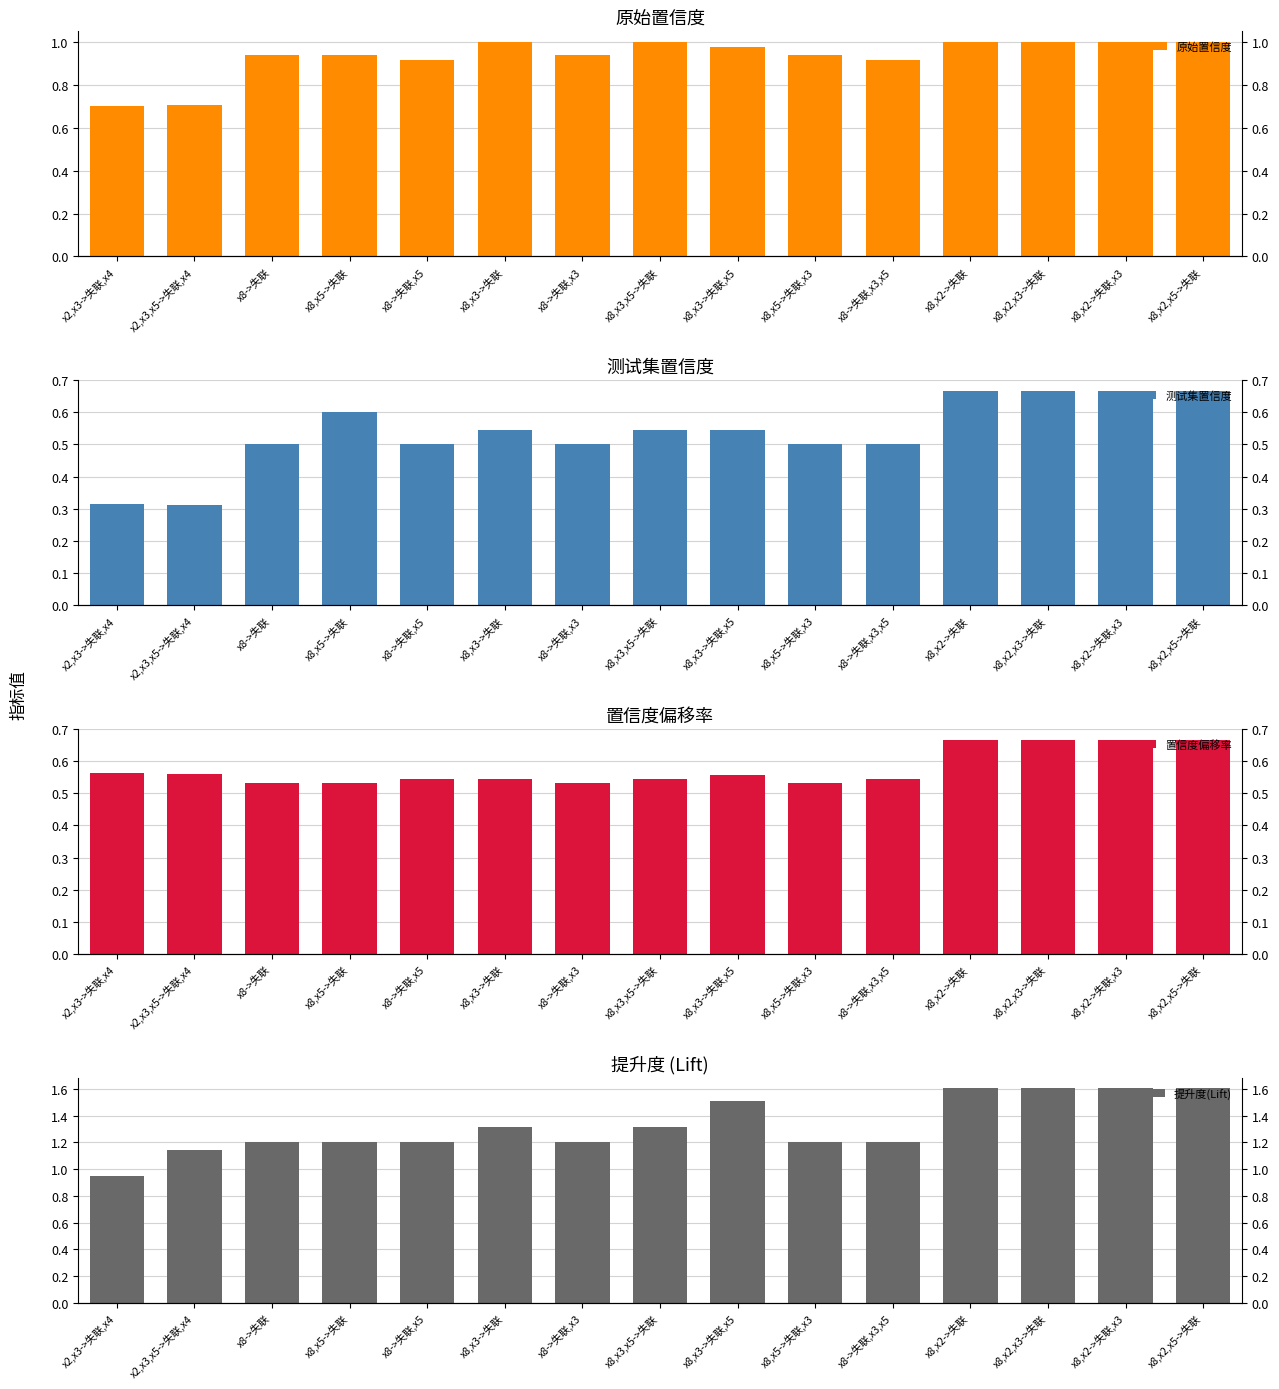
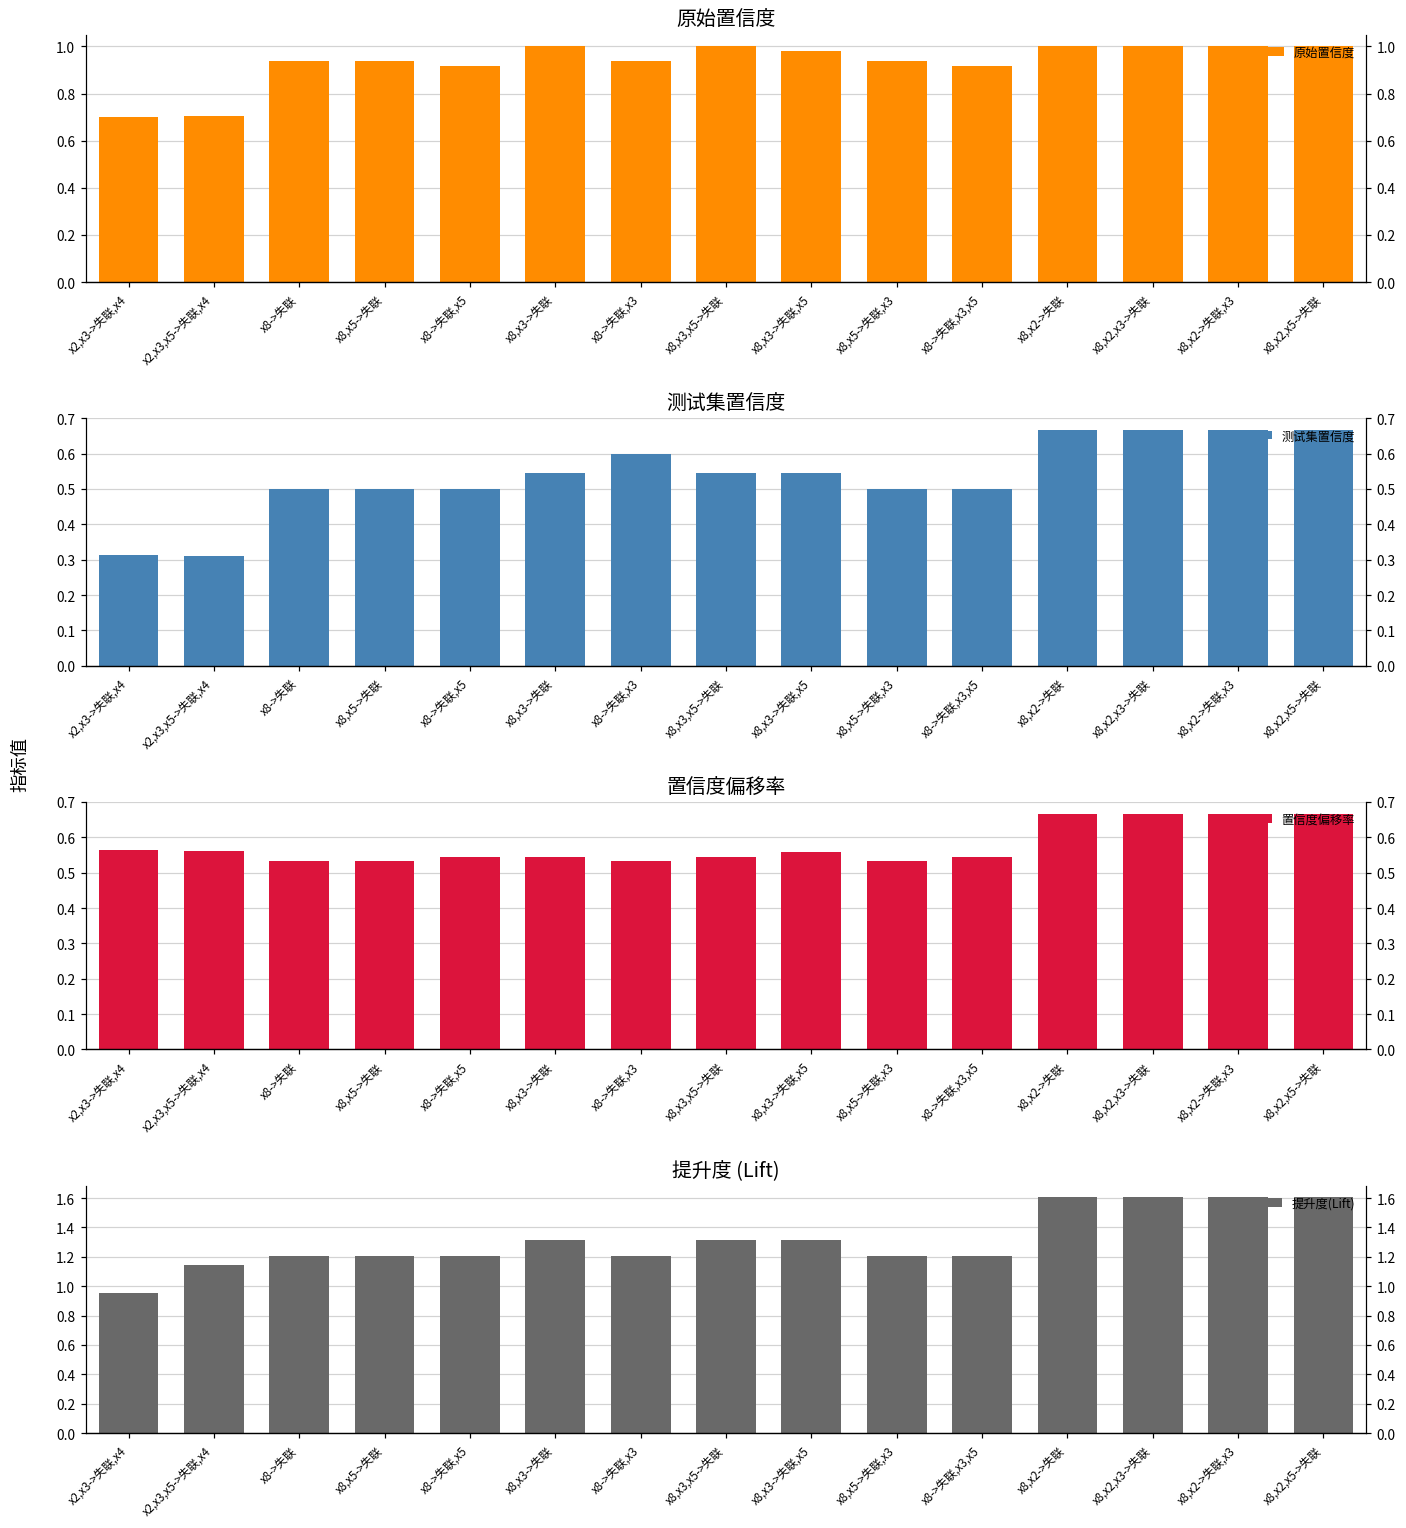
  {
    "原始置信度": {
      "x2,x3->失联,x4": 0.70,
      "x2,x3,x5->失联,x4": 0.70,
      "x8->失联": 0.94,
      "x8,x5->失联": 0.94,
      "x8->失联,x5": 0.92,
      "x8,x3->失联": 1.00,
      "x8->失联,x3": 0.94,
      "x8,x3,x5->失联": 1.00,
      "x8,x3->失联,x5": 0.98,
      "x8,x5->失联,x3": 0.94,
      "x8->失联,x3,x5": 0.92,
      "x8,x2->失联": 1.00,
      "x8,x2,x3->失联": 1.00,
      "x8,x2->失联,x3": 1.00,
      "x8,x2,x5->失联": 1.00
    },
    "测试集置信度": {
      "x2,x3->失联,x4": 0.31,
      "x2,x3,x5->失联,x4": 0.31,
      "x8->失联": 0.5,
-     "x8,x5->失联": 0.6,
+     "x8,x5->失联": 0.5,
      "x8->失联,x5": 0.5,
      "x8,x3->失联": 0.55,
-     "x8->失联,x3": 0.5,
+     "x8->失联,x3": 0.6,
      "x8,x3,x5->失联": 0.55,
      "x8,x3->失联,x5": 0.55,
      "x8,x5->失联,x3": 0.5,
      "x8->失联,x3,x5": 0.5,
      "x8,x2->失联": 0.67,
      "x8,x2,x3->失联": 0.67,
      "x8,x2->失联,x3": 0.67,
      "x8,x2,x5->失联": 0.67
    },
    "置信度偏移率": {
      "x2,x3->失联,x4": 0.56,
      "x2,x3,x5->失联,x4": 0.56,
      "x8->失联": 0.53,
      "x8,x5->失联": 0.53,
      "x8->失联,x5": 0.54,
      "x8,x3->失联": 0.55,
      "x8->失联,x3": 0.53,
      "x8,x3,x5->失联": 0.55,
      "x8,x3->失联,x5": 0.56,
      "x8,x5->失联,x3": 0.53,
      "x8->失联,x3,x5": 0.54,
      "x8,x2->失联": 0.67,
      "x8,x2,x3->失联": 0.67,
      "x8,x2->失联,x3": 0.67,
      "x8,x2,x5->失联": 0.67
    },
    "提升度 (Lift)": {
      "x2,x3->失联,x4": 0.95,
      "x2,x3,x5->失联,x4": 1.15,
      "x8->失联": 1.20,
      "x8,x5->失联": 1.20,
      "x8->失联,x5": 1.20,
      "x8,x3->失联": 1.31,
      "x8->失联,x3": 1.20,
      "x8,x3,x5->失联": 1.31,
-     "x8,x3->失联,x5": 1.51,
+     "x8,x3->失联,x5": 1.31,
      "x8,x5->失联,x3": 1.20,
      "x8->失联,x3,x5": 1.20,
      "x8,x2->失联": 1.60,
      "x8,x2,x3->失联": 1.60,
      "x8,x2->失联,x3": 1.60,
      "x8,x2,x5->失联": 1.60
    }
  }
